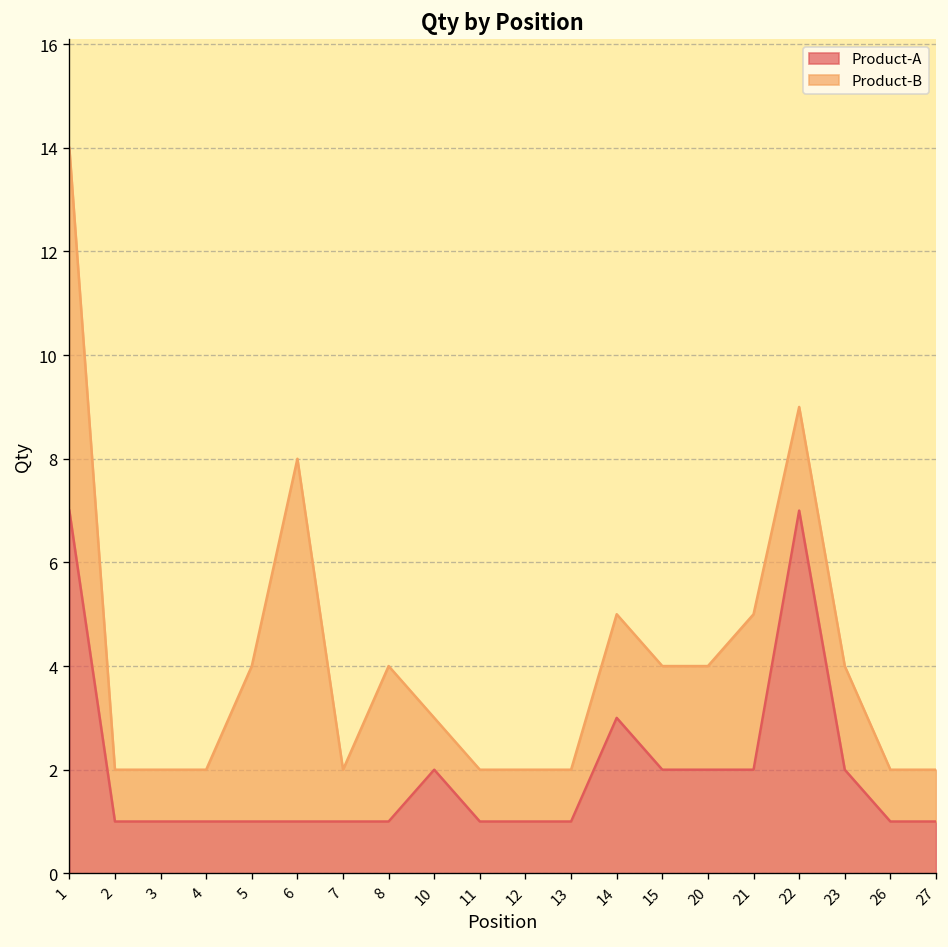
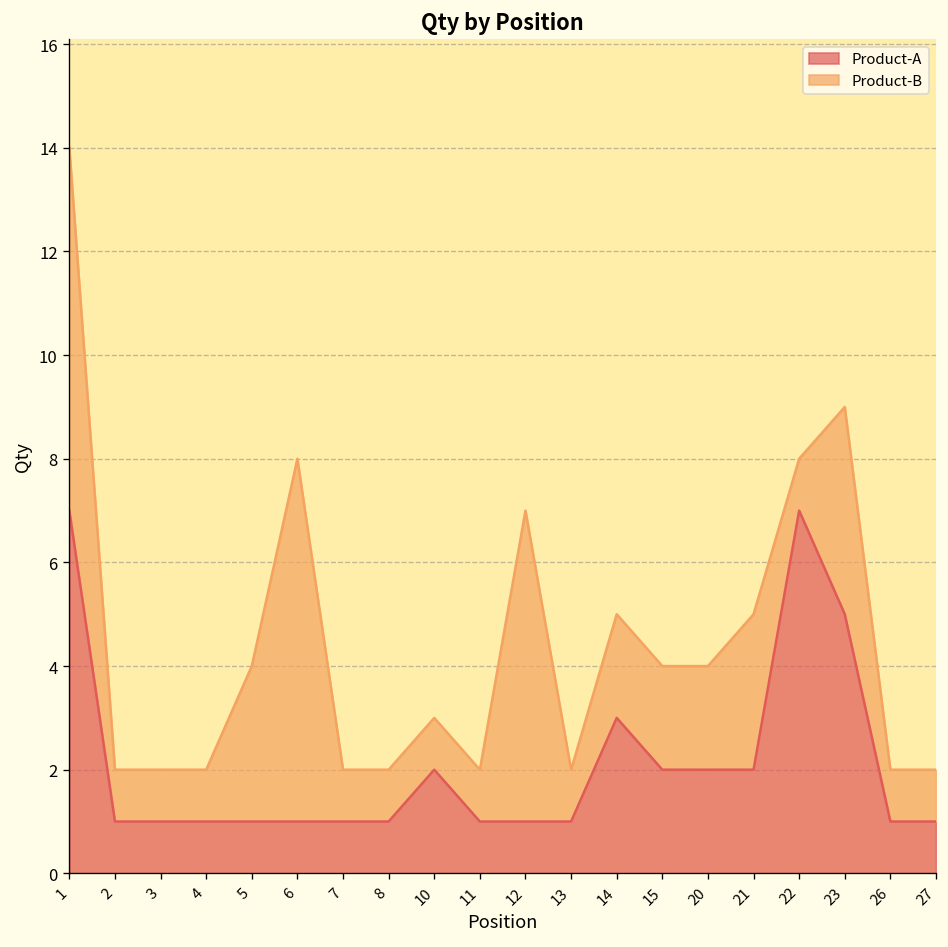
  {
    "Product-A": {
      "1": 7,
      "2": 1,
      "3": 1,
      "4": 1,
      "5": 1,
      "6": 1,
      "7": 1,
      "8": 1,
      "10": 2,
      "11": 1,
      "12": 1,
      "13": 1,
      "14": 3,
      "15": 2,
      "20": 2,
      "21": 2,
      "22": 7,
-     "23": 2,
+     "23": 5,
      "26": 1,
      "27": 1
    },
    "Product-B": {
      "1": 7,
      "2": 1,
      "3": 1,
      "4": 1,
      "5": 3,
      "6": 7,
      "7": 1,
-     "8": 3,
+     "8": 1,
      "10": 1,
      "11": 1,
-     "12": 1,
+     "12": 6,
      "13": 1,
      "14": 2,
      "15": 2,
      "20": 2,
      "21": 3,
-     "22": 2,
-     "23": 2,
+     "22": 1,
+     "23": 4,
      "26": 1,
      "27": 1
    }
  }
